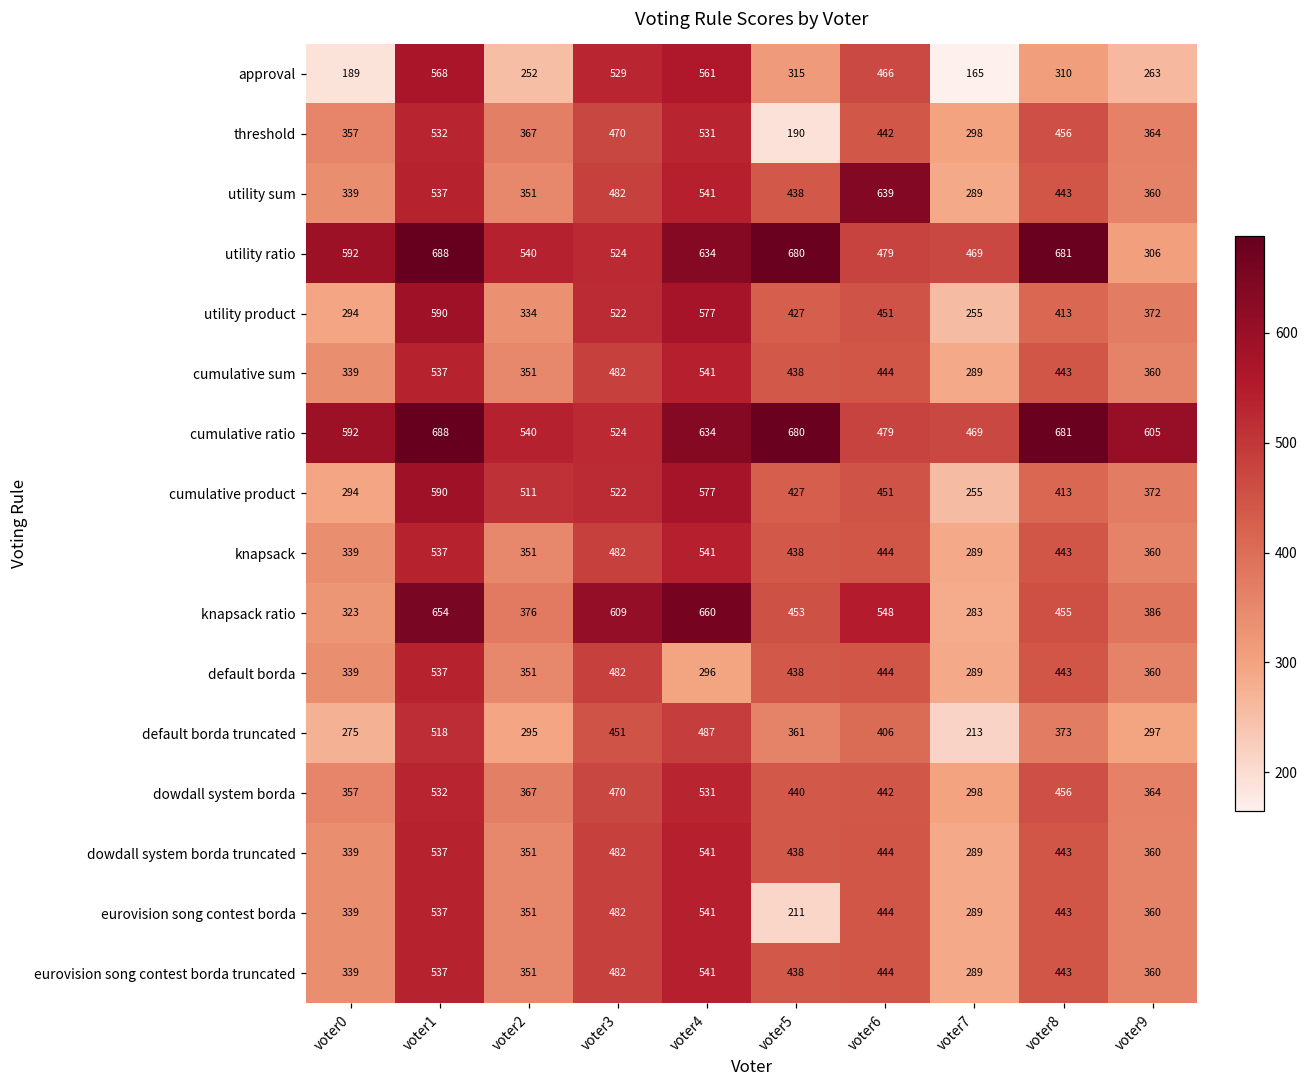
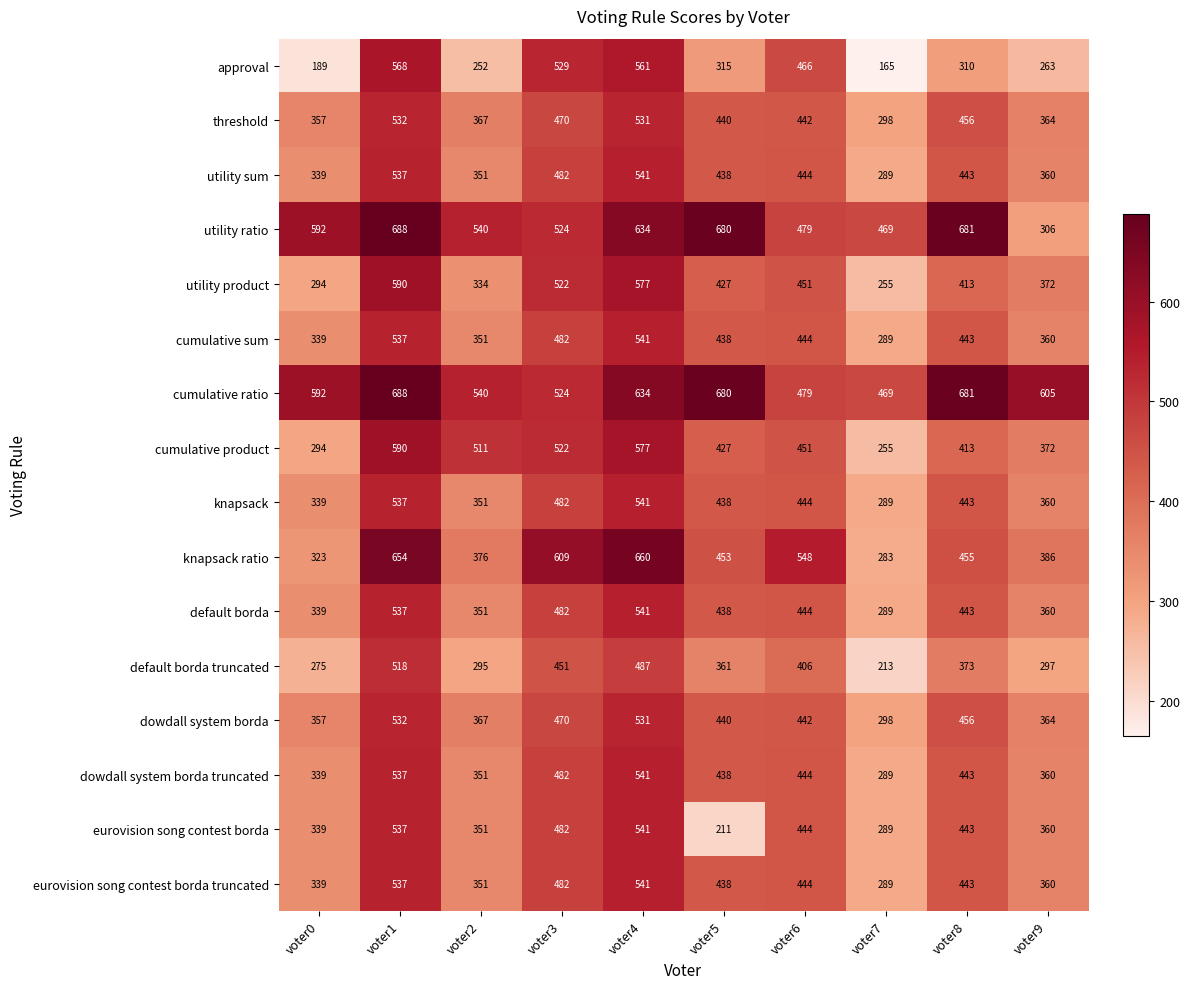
  {
    "approval": {
      "voter0": 189,
      "voter1": 568,
      "voter2": 252,
      "voter3": 529,
      "voter4": 561,
      "voter5": 315,
      "voter6": 466,
      "voter7": 165,
      "voter8": 310,
      "voter9": 263
    },
    "threshold": {
      "voter0": 357,
      "voter1": 532,
      "voter2": 367,
      "voter3": 470,
      "voter4": 531,
-     "voter5": 190,
+     "voter5": 440,
      "voter6": 442,
      "voter7": 298,
      "voter8": 456,
      "voter9": 364
    },
    "utility sum": {
      "voter0": 339,
      "voter1": 537,
      "voter2": 351,
      "voter3": 482,
      "voter4": 541,
      "voter5": 438,
-     "voter6": 639,
+     "voter6": 444,
      "voter7": 289,
      "voter8": 443,
      "voter9": 360
    },
    "utility ratio": {
      "voter0": 592,
      "voter1": 688,
      "voter2": 540,
      "voter3": 524,
      "voter4": 634,
      "voter5": 680,
      "voter6": 479,
      "voter7": 469,
      "voter8": 681,
      "voter9": 306
    },
    "utility product": {
      "voter0": 294,
      "voter1": 590,
      "voter2": 334,
      "voter3": 522,
      "voter4": 577,
      "voter5": 427,
      "voter6": 451,
      "voter7": 255,
      "voter8": 413,
      "voter9": 372
    },
    "cumulative sum": {
      "voter0": 339,
      "voter1": 537,
      "voter2": 351,
      "voter3": 482,
      "voter4": 541,
      "voter5": 438,
      "voter6": 444,
      "voter7": 289,
      "voter8": 443,
      "voter9": 360
    },
    "cumulative ratio": {
      "voter0": 592,
      "voter1": 688,
      "voter2": 540,
      "voter3": 524,
      "voter4": 634,
      "voter5": 680,
      "voter6": 479,
      "voter7": 469,
      "voter8": 681,
      "voter9": 605
    },
    "cumulative product": {
      "voter0": 294,
      "voter1": 590,
      "voter2": 511,
      "voter3": 522,
      "voter4": 577,
      "voter5": 427,
      "voter6": 451,
      "voter7": 255,
      "voter8": 413,
      "voter9": 372
    },
    "knapsack": {
      "voter0": 339,
      "voter1": 537,
      "voter2": 351,
      "voter3": 482,
      "voter4": 541,
      "voter5": 438,
      "voter6": 444,
      "voter7": 289,
      "voter8": 443,
      "voter9": 360
    },
    "knapsack ratio": {
      "voter0": 323,
      "voter1": 654,
      "voter2": 376,
      "voter3": 609,
      "voter4": 660,
      "voter5": 453,
      "voter6": 548,
      "voter7": 283,
      "voter8": 455,
      "voter9": 386
    },
    "default borda": {
      "voter0": 339,
      "voter1": 537,
      "voter2": 351,
      "voter3": 482,
-     "voter4": 296,
+     "voter4": 541,
      "voter5": 438,
      "voter6": 444,
      "voter7": 289,
      "voter8": 443,
      "voter9": 360
    },
    "default borda truncated": {
      "voter0": 275,
      "voter1": 518,
      "voter2": 295,
      "voter3": 451,
      "voter4": 487,
      "voter5": 361,
      "voter6": 406,
      "voter7": 213,
      "voter8": 373,
      "voter9": 297
    },
    "dowdall system borda": {
      "voter0": 357,
      "voter1": 532,
      "voter2": 367,
      "voter3": 470,
      "voter4": 531,
      "voter5": 440,
      "voter6": 442,
      "voter7": 298,
      "voter8": 456,
      "voter9": 364
    },
    "dowdall system borda truncated": {
      "voter0": 339,
      "voter1": 537,
      "voter2": 351,
      "voter3": 482,
      "voter4": 541,
      "voter5": 438,
      "voter6": 444,
      "voter7": 289,
      "voter8": 443,
      "voter9": 360
    },
    "eurovision song contest borda": {
      "voter0": 339,
      "voter1": 537,
      "voter2": 351,
      "voter3": 482,
      "voter4": 541,
      "voter5": 211,
      "voter6": 444,
      "voter7": 289,
      "voter8": 443,
      "voter9": 360
    },
    "eurovision song contest borda truncated": {
      "voter0": 339,
      "voter1": 537,
      "voter2": 351,
      "voter3": 482,
      "voter4": 541,
      "voter5": 438,
      "voter6": 444,
      "voter7": 289,
      "voter8": 443,
      "voter9": 360
    }
  }
